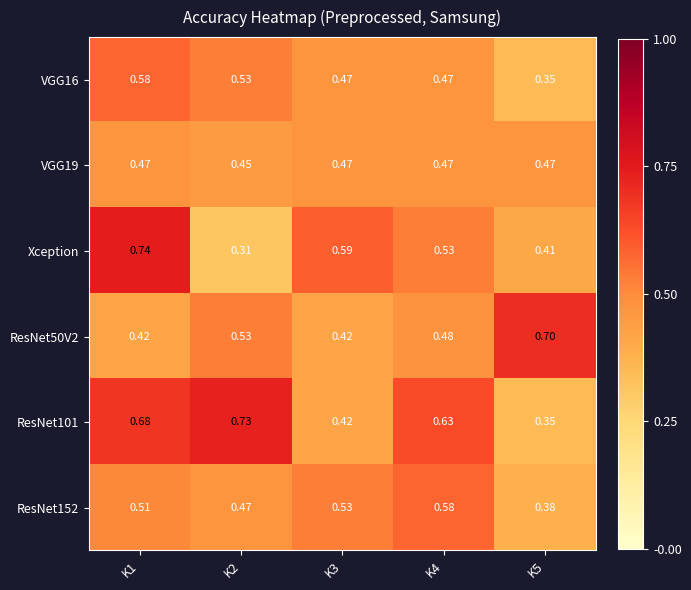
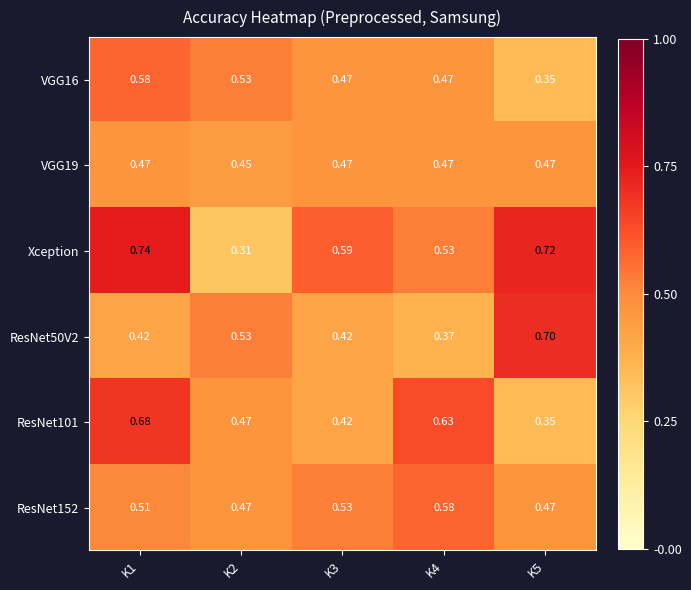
  {
    "VGG16": {
      "K1": 0.58,
      "K2": 0.53,
      "K3": 0.47,
      "K4": 0.47,
      "K5": 0.35
    },
    "VGG19": {
      "K1": 0.47,
      "K2": 0.45,
      "K3": 0.47,
      "K4": 0.47,
      "K5": 0.47
    },
    "Xception": {
      "K1": 0.74,
      "K2": 0.31,
      "K3": 0.59,
      "K4": 0.53,
-     "K5": 0.41
+     "K5": 0.72
    },
    "ResNet50V2": {
      "K1": 0.42,
      "K2": 0.53,
      "K3": 0.42,
-     "K4": 0.48,
+     "K4": 0.37,
      "K5": 0.70
    },
    "ResNet101": {
      "K1": 0.68,
-     "K2": 0.73,
+     "K2": 0.47,
      "K3": 0.42,
      "K4": 0.63,
      "K5": 0.35
    },
    "ResNet152": {
      "K1": 0.51,
      "K2": 0.47,
      "K3": 0.53,
      "K4": 0.58,
-     "K5": 0.38
+     "K5": 0.47
    }
  }
